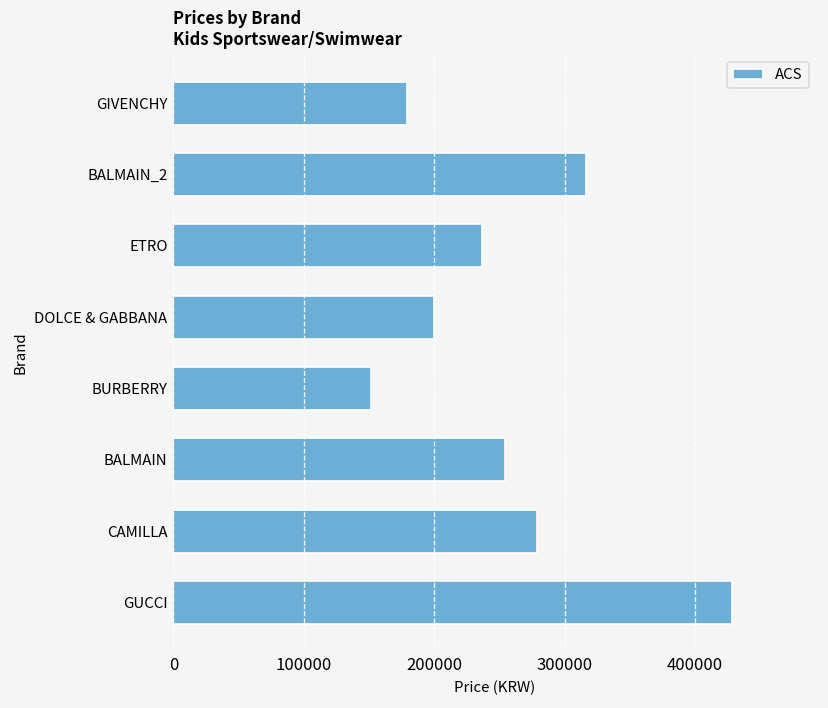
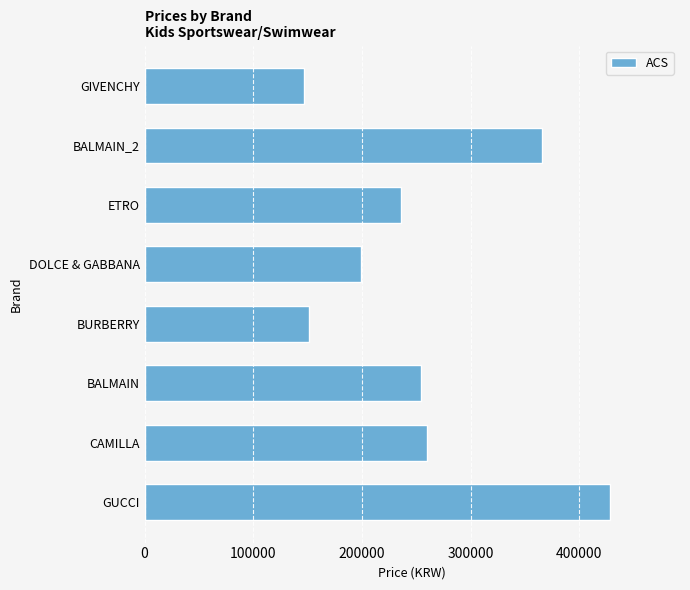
  {
-   "GIVENCHY": 179000,
-   "BALMAIN_2": 316000,
+   "GIVENCHY": 147000,
+   "BALMAIN_2": 366000,
    "ETRO": 236000,
    "DOLCE & GABBANA": 200000,
    "BURBERRY": 152000,
    "BALMAIN": 254000,
-   "CAMILLA": 279000,
+   "CAMILLA": 260000,
    "GUCCI": 428000
  }
